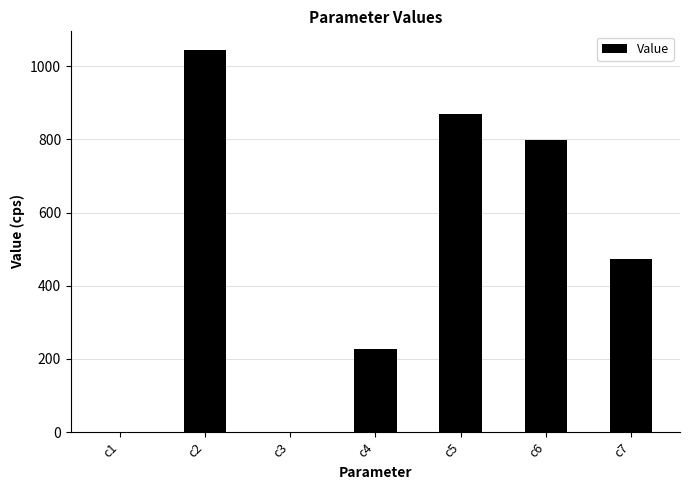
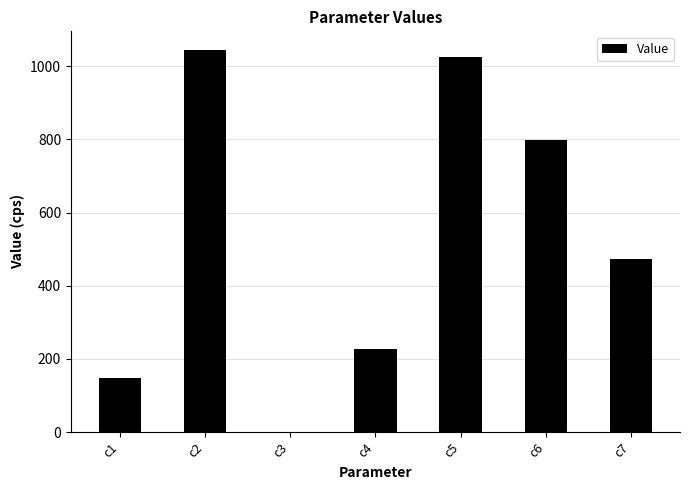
  {
-   "c1": 0,
+   "c1": 150,
    "c2": 1040,
    "c4": 230,
-   "c5": 870,
+   "c5": 1020,
    "c6": 800,
    "c7": 470
  }
